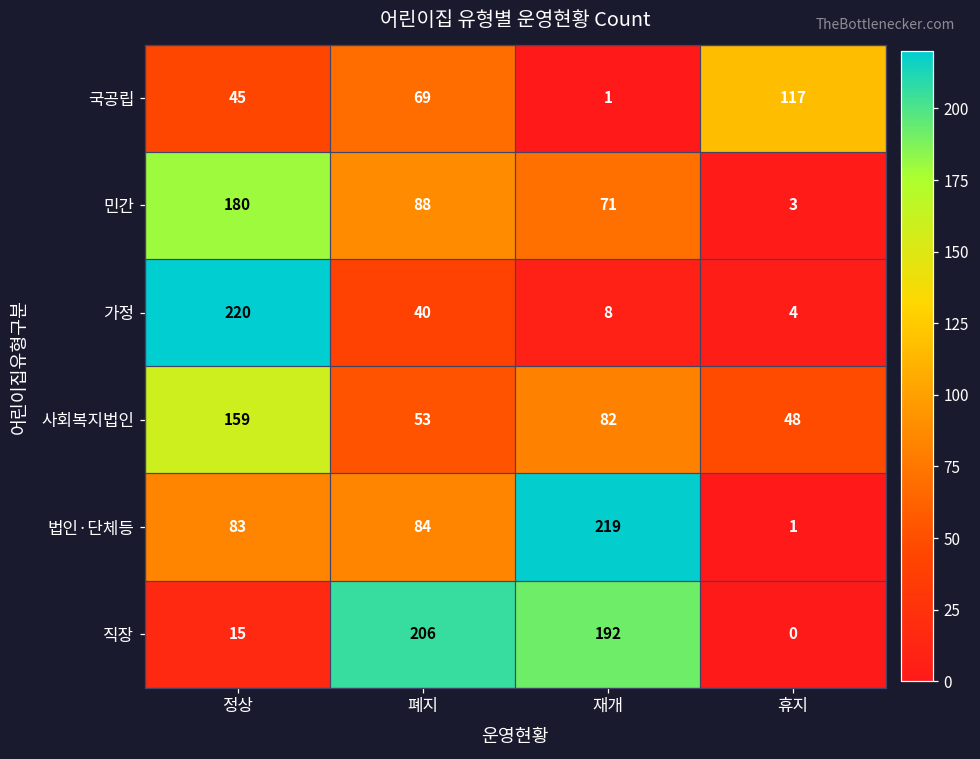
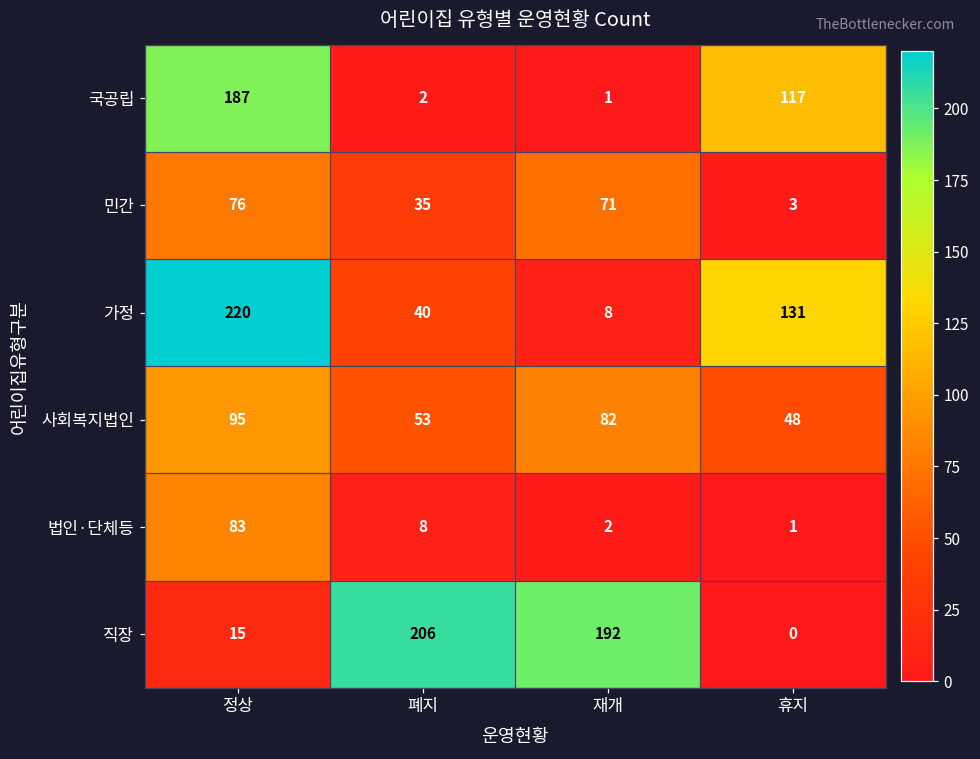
  {
    "국공립": {
-     "정상": 45,
-     "폐지": 69,
+     "정상": 187,
+     "폐지": 2,
      "재개": 1,
      "휴지": 117
    },
    "민간": {
-     "정상": 180,
-     "폐지": 88,
+     "정상": 76,
+     "폐지": 35,
      "재개": 71,
      "휴지": 3
    },
    "가정": {
      "정상": 220,
      "폐지": 40,
      "재개": 8,
-     "휴지": 4
+     "휴지": 131
    },
    "사회복지법인": {
-     "정상": 159,
+     "정상": 95,
      "폐지": 53,
      "재개": 82,
      "휴지": 48
    },
    "법인·단체등": {
      "정상": 83,
-     "폐지": 84,
-     "재개": 219,
+     "폐지": 8,
+     "재개": 2,
      "휴지": 1
    },
    "직장": {
      "정상": 15,
      "폐지": 206,
      "재개": 192,
      "휴지": 0
    }
  }
